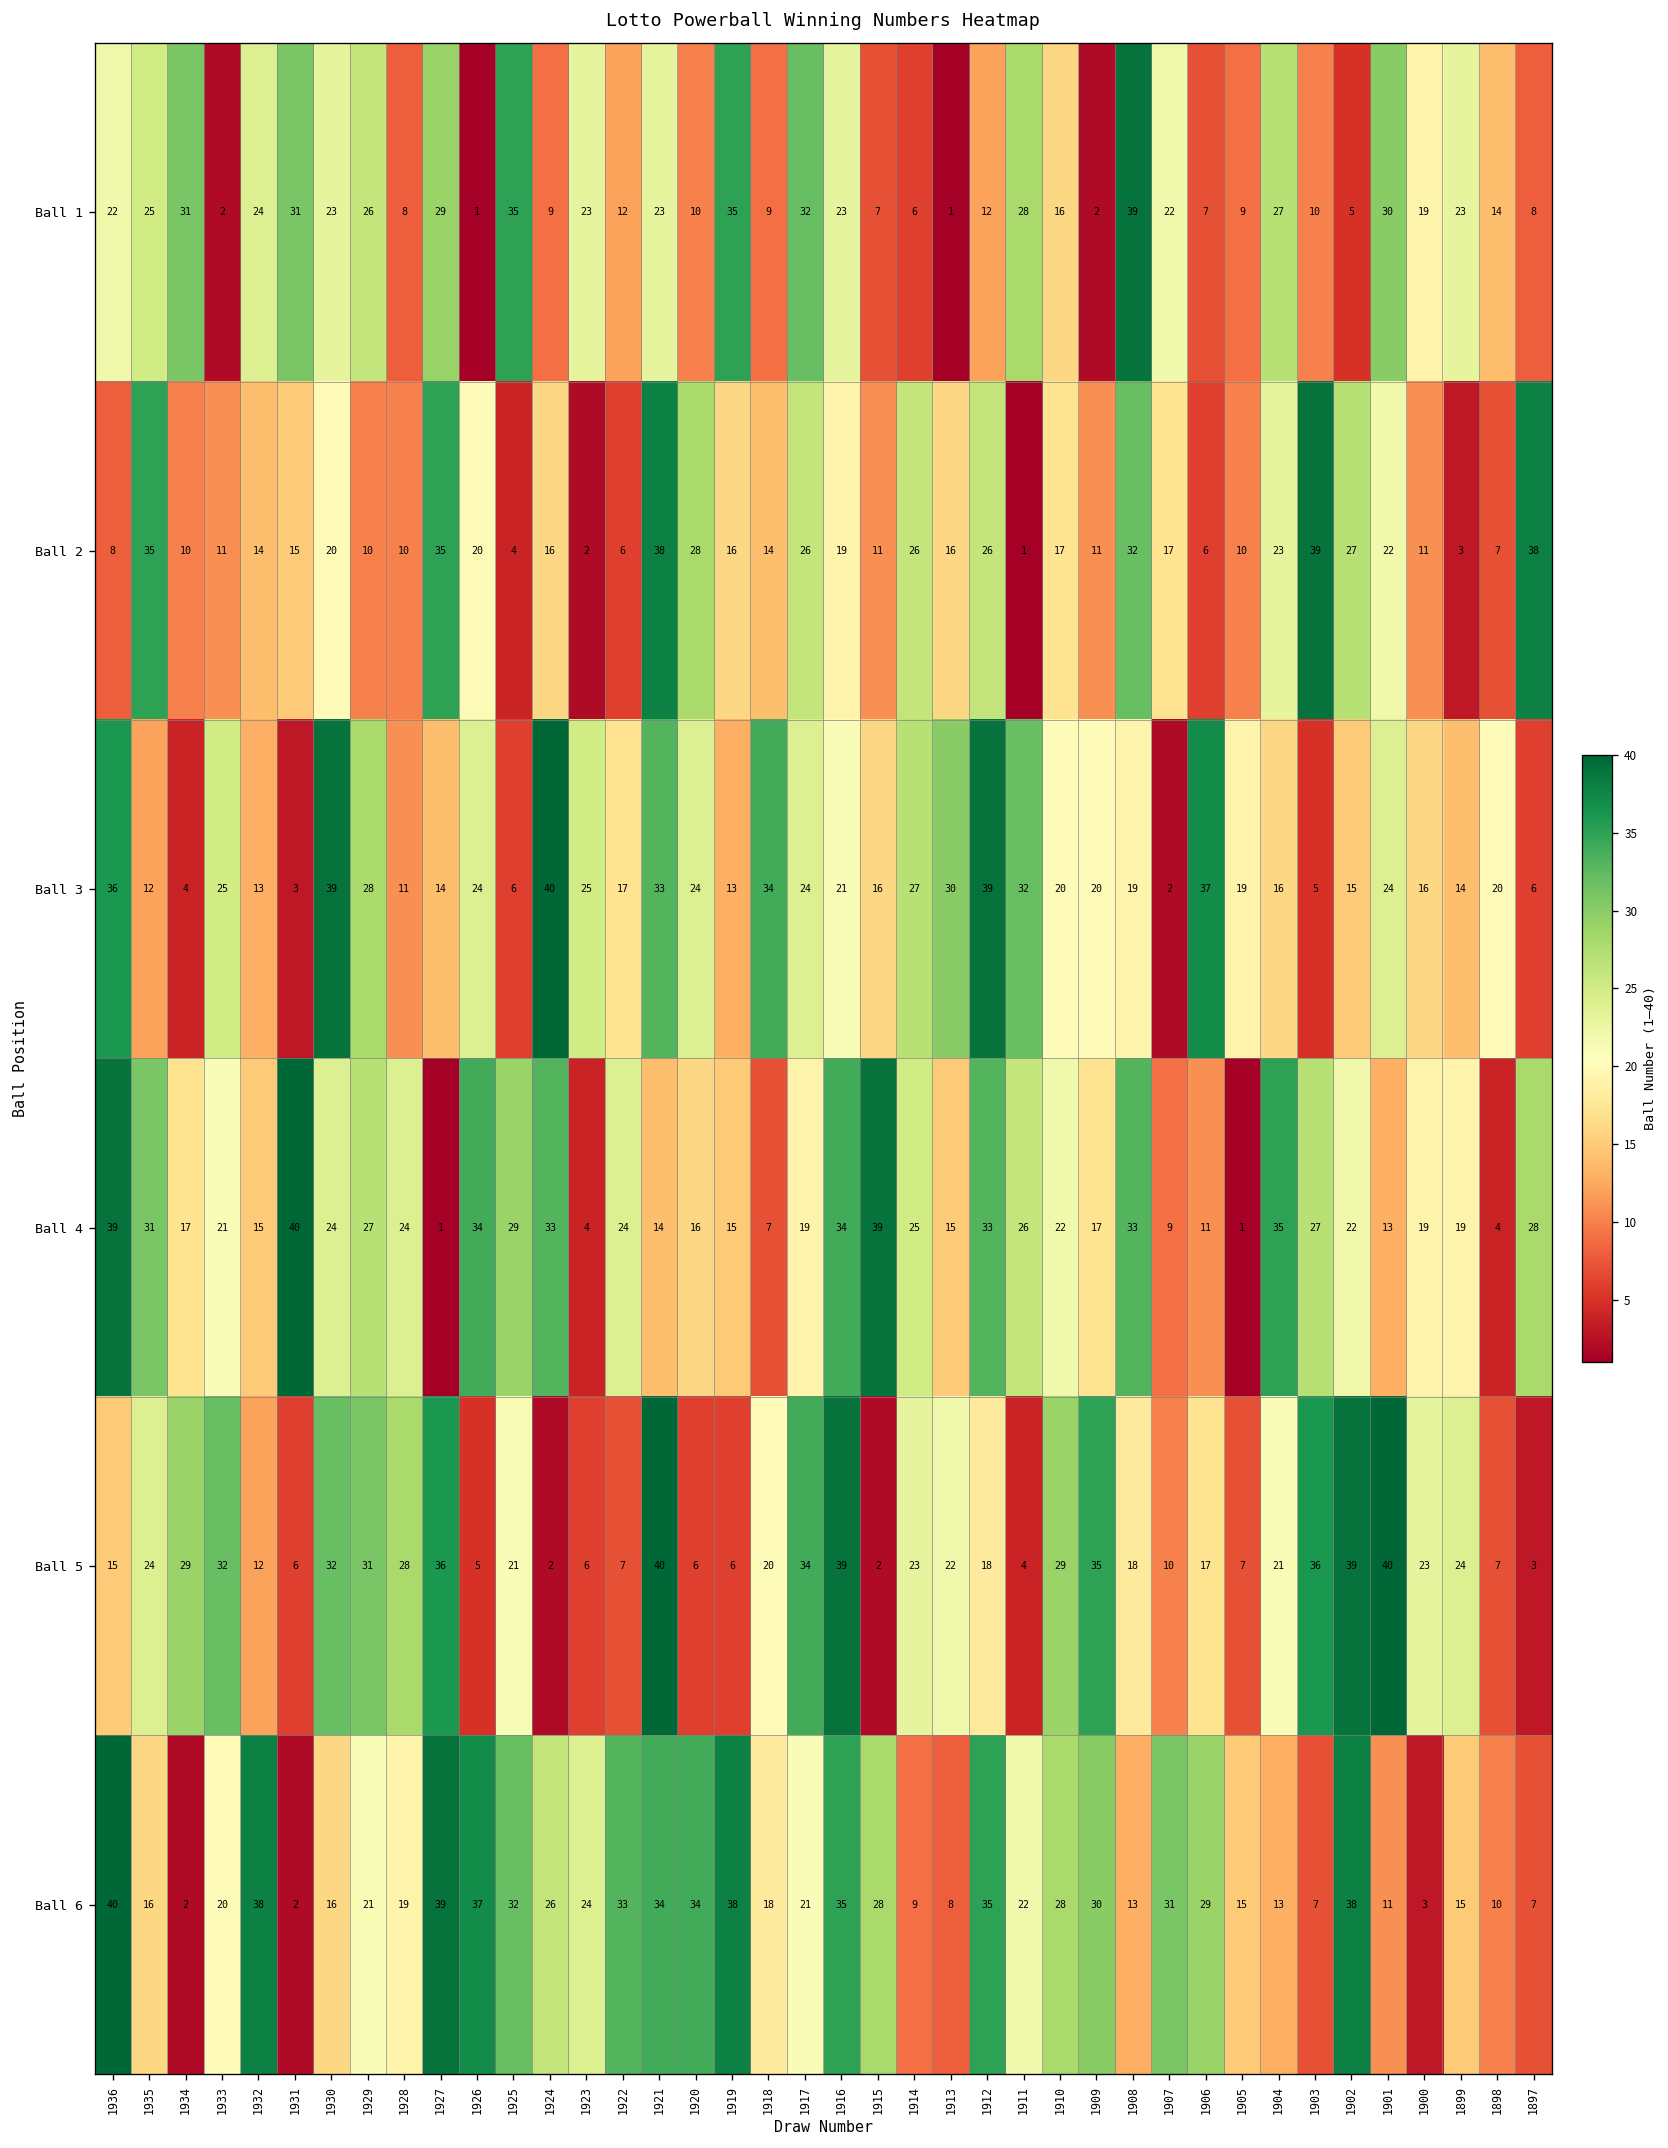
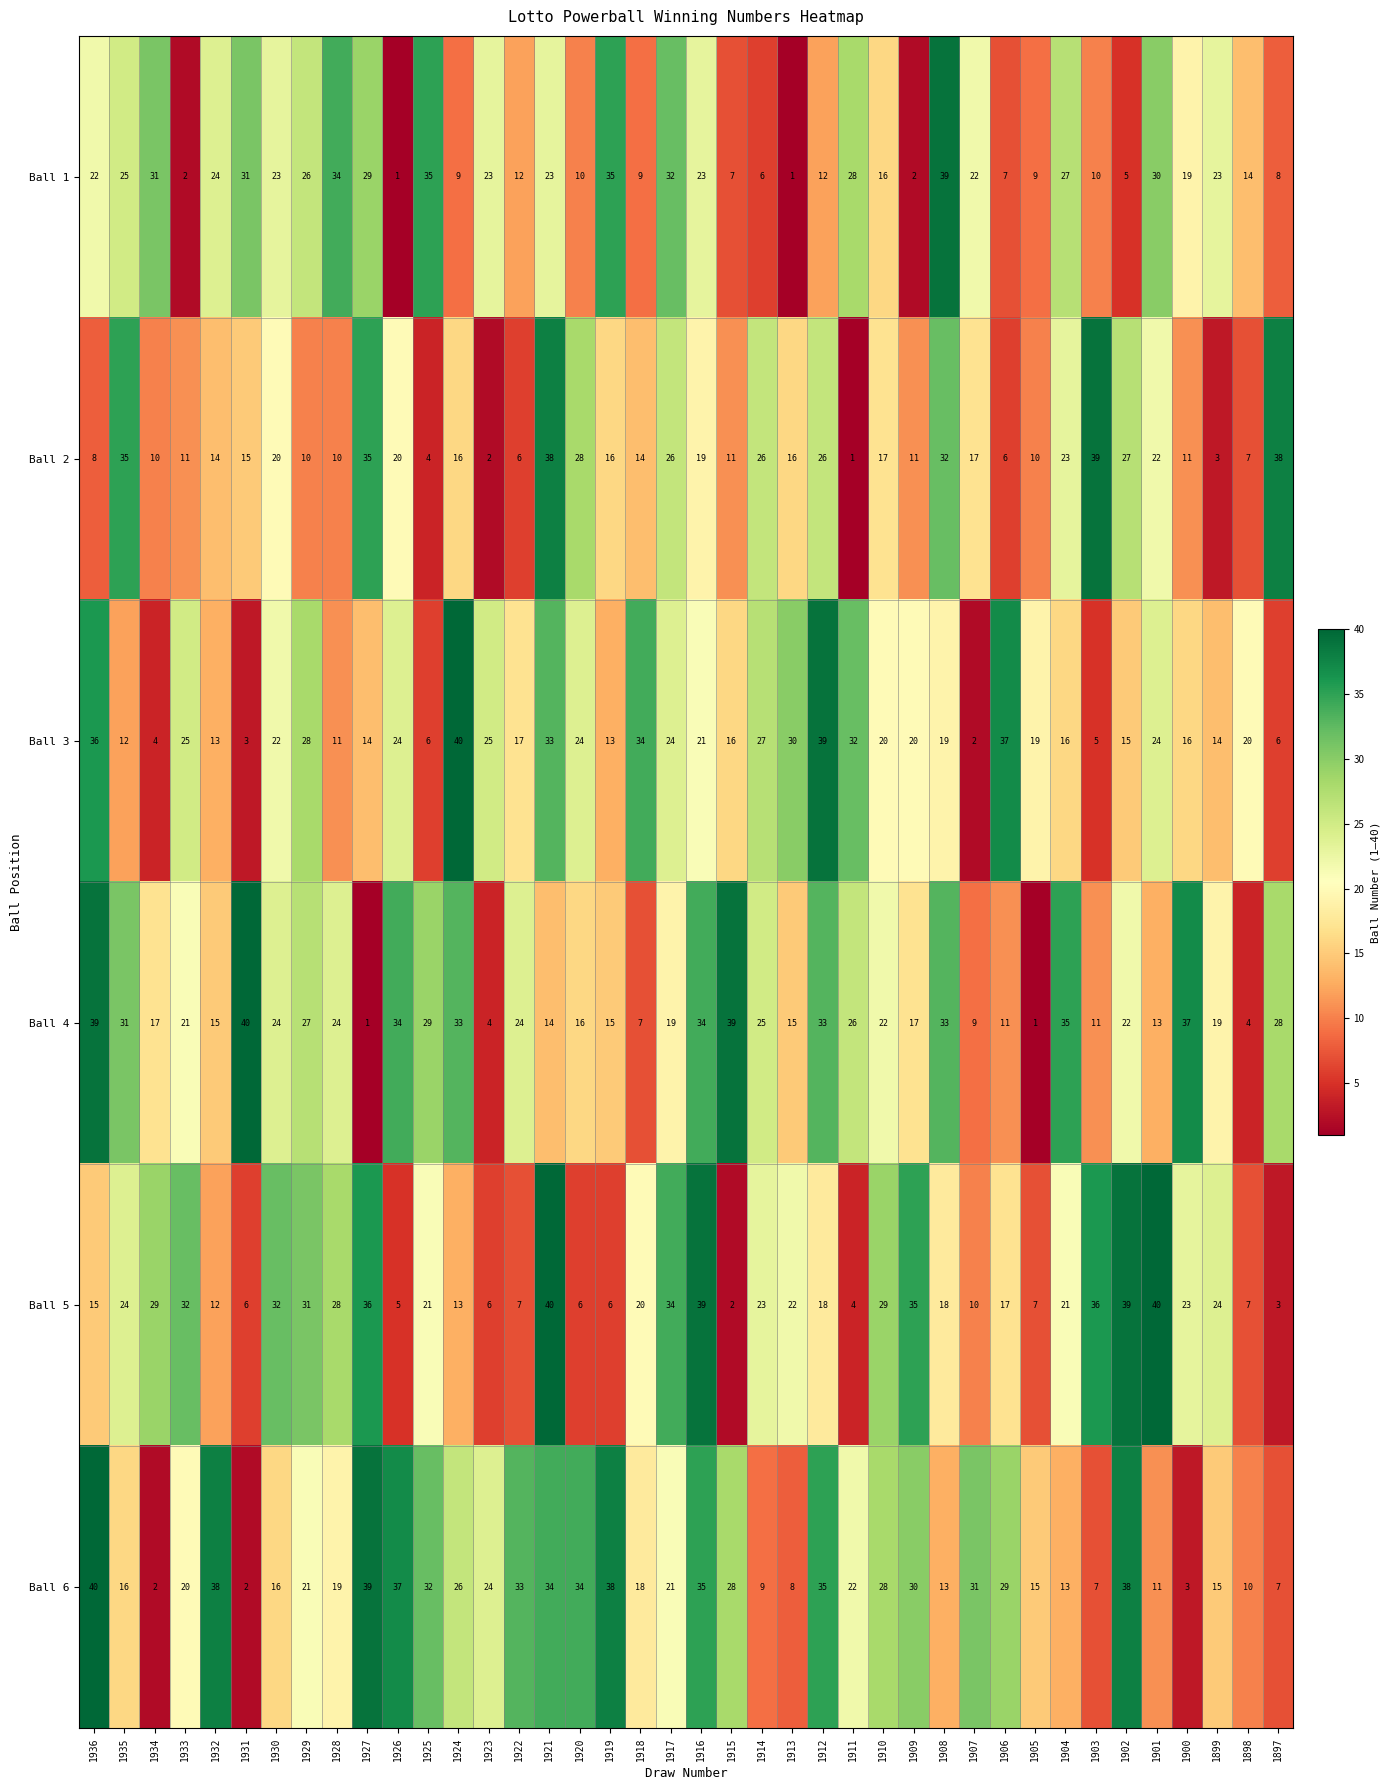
  {
    "Ball 1": {
      "1936": 22,
      "1935": 25,
      "1934": 31,
      "1933": 2,
      "1932": 24,
      "1931": 31,
      "1930": 23,
      "1929": 26,
-     "1928": 8,
+     "1928": 34,
      "1927": 29,
      "1926": 1,
      "1925": 35,
      "1924": 9,
      "1923": 23,
      "1922": 12,
      "1921": 23,
      "1920": 10,
      "1919": 35,
      "1918": 9,
      "1917": 32,
      "1916": 23,
      "1915": 7,
      "1914": 6,
      "1913": 1,
      "1912": 12,
      "1911": 28,
      "1910": 16,
      "1909": 2,
      "1908": 39,
      "1907": 22,
      "1906": 7,
      "1905": 9,
      "1904": 27,
      "1903": 10,
      "1902": 5,
      "1901": 30,
      "1900": 19,
      "1899": 23,
      "1898": 14,
      "1897": 8
    },
    "Ball 3": {
      "1936": 36,
      "1935": 12,
      "1934": 4,
      "1933": 25,
      "1932": 13,
      "1931": 3,
-     "1930": 39,
+     "1930": 22,
      "1929": 28,
      "1928": 11,
      "1927": 14,
      "1926": 24,
      "1925": 6,
      "1924": 40,
      "1923": 25,
      "1922": 17,
      "1921": 33,
      "1920": 24,
      "1919": 13,
      "1918": 34,
      "1917": 24,
      "1916": 21,
      "1915": 16,
      "1914": 27,
      "1913": 30,
      "1912": 39,
      "1911": 32,
      "1910": 20,
      "1909": 20,
      "1908": 19,
      "1907": 2,
      "1906": 37,
      "1905": 19,
      "1904": 16,
      "1903": 5,
      "1902": 15,
      "1901": 24,
      "1900": 16,
      "1899": 14,
      "1898": 20,
      "1897": 6
    },
    "Ball 4": {
      "1936": 39,
      "1935": 31,
      "1934": 17,
      "1933": 21,
      "1932": 15,
      "1931": 40,
      "1930": 24,
      "1929": 27,
      "1928": 24,
      "1927": 1,
      "1926": 34,
      "1925": 29,
      "1924": 33,
      "1923": 4,
      "1922": 24,
      "1921": 14,
      "1920": 16,
      "1919": 15,
      "1918": 7,
      "1917": 19,
      "1916": 34,
      "1915": 39,
      "1914": 25,
      "1913": 15,
      "1912": 33,
      "1911": 26,
      "1910": 22,
      "1909": 17,
      "1908": 33,
      "1907": 9,
      "1906": 11,
      "1905": 1,
      "1904": 35,
-     "1903": 27,
+     "1903": 11,
      "1902": 22,
      "1901": 13,
-     "1900": 19,
+     "1900": 37,
      "1899": 19,
      "1898": 4,
      "1897": 28
    },
    "Ball 5": {
      "1936": 15,
      "1935": 24,
      "1934": 29,
      "1933": 32,
      "1932": 12,
      "1931": 6,
      "1930": 32,
      "1929": 31,
      "1928": 28,
      "1927": 36,
      "1926": 5,
      "1925": 21,
-     "1924": 2,
+     "1924": 13,
      "1923": 6,
      "1922": 7,
      "1921": 40,
      "1920": 6,
      "1919": 6,
      "1918": 20,
      "1917": 34,
      "1916": 39,
      "1915": 2,
      "1914": 23,
      "1913": 22,
      "1912": 18,
      "1911": 4,
      "1910": 29,
      "1909": 35,
      "1908": 18,
      "1907": 10,
      "1906": 17,
      "1905": 7,
      "1904": 21,
      "1903": 36,
      "1902": 39,
      "1901": 40,
      "1900": 23,
      "1899": 24,
      "1898": 7,
      "1897": 3
    }
  }
